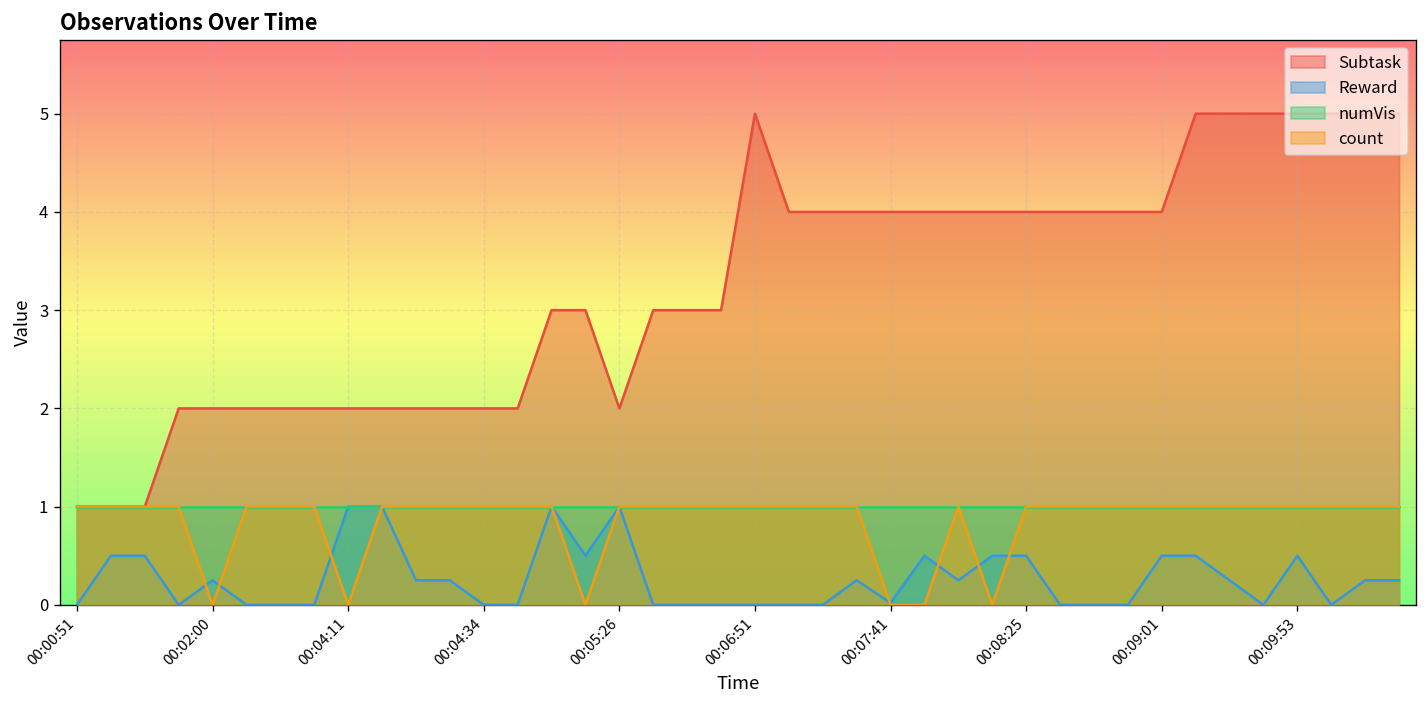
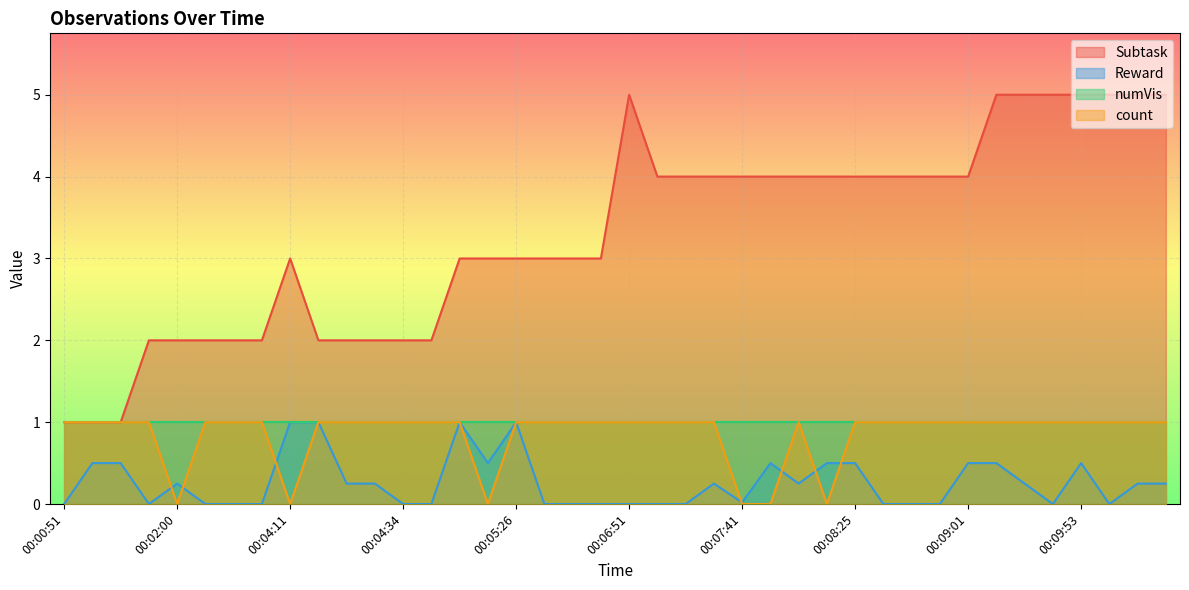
  {
    "Subtask": {
      "00:02:00": 2,
-     "00:04:11": 2,
+     "00:04:11": 3,
      "00:04:34": 2,
-     "00:05:26": 2,
+     "00:05:26": 3,
      "00:06:51": 5,
      "00:07:41": 4,
      "00:08:25": 4,
      "00:09:01": 4
    },
    "Reward": {
      "00:00:51": 0,
      "00:02:00": 0.3,
      "00:04:34": 0,
      "00:06:51": 0,
      "00:08:25": 0.5,
      "00:09:01": 0.5,
      "00:09:53": 0.5
    },
    "numVis": {
      "00:02:00": 1,
      "00:07:41": 1
    },
    "count": {
      "00:02:00": 0,
      "00:04:11": 0
    }
  }
